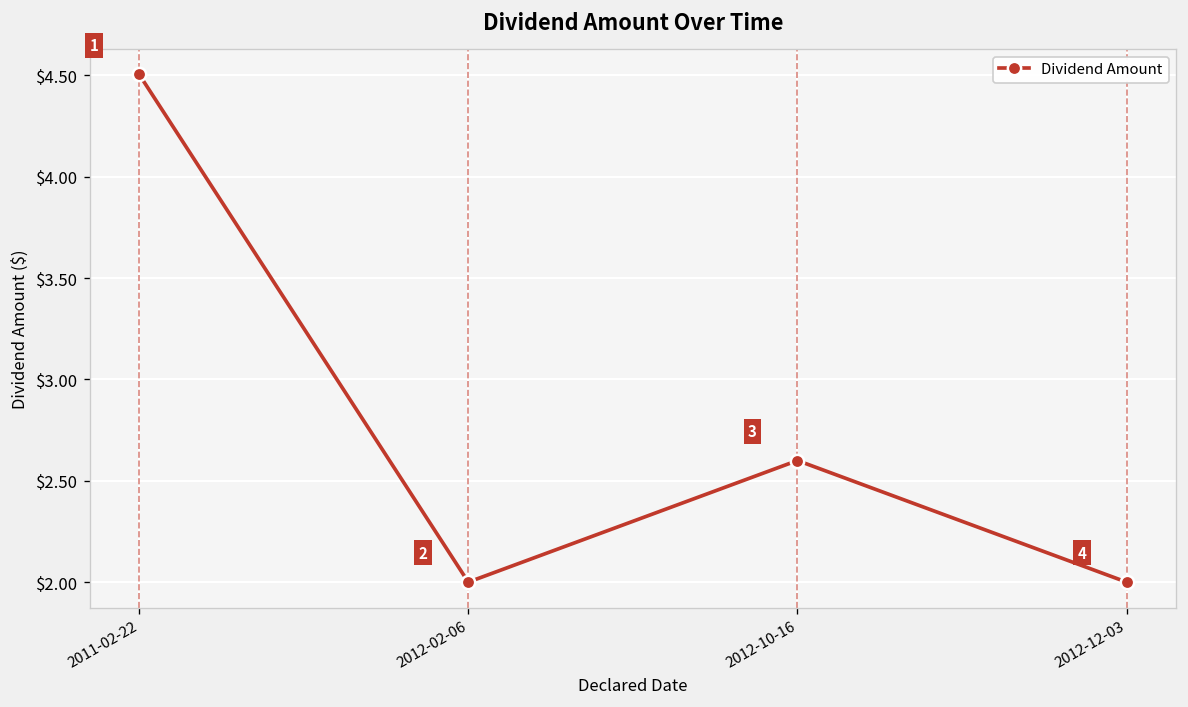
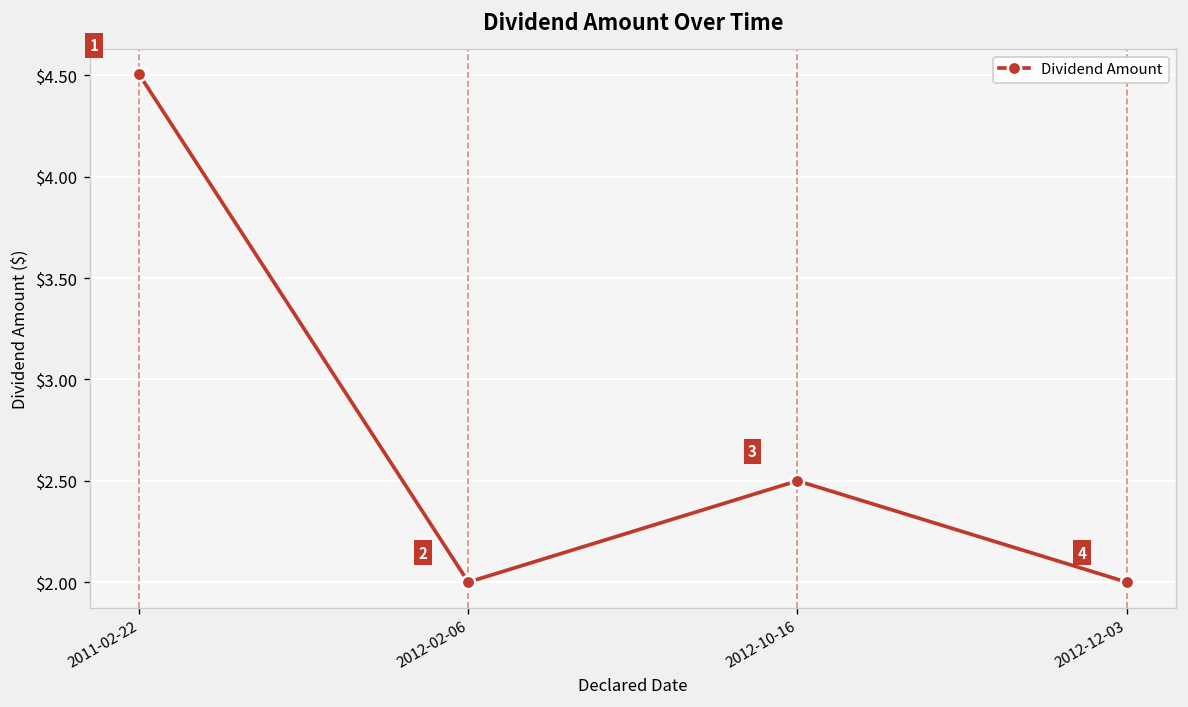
  {
    "2011-02-22": "$4.5",
    "2012-02-06": "$2.0",
-   "2012-10-16": "$2.6",
+   "2012-10-16": "$2.5",
    "2012-12-03": "$2.0"
  }
